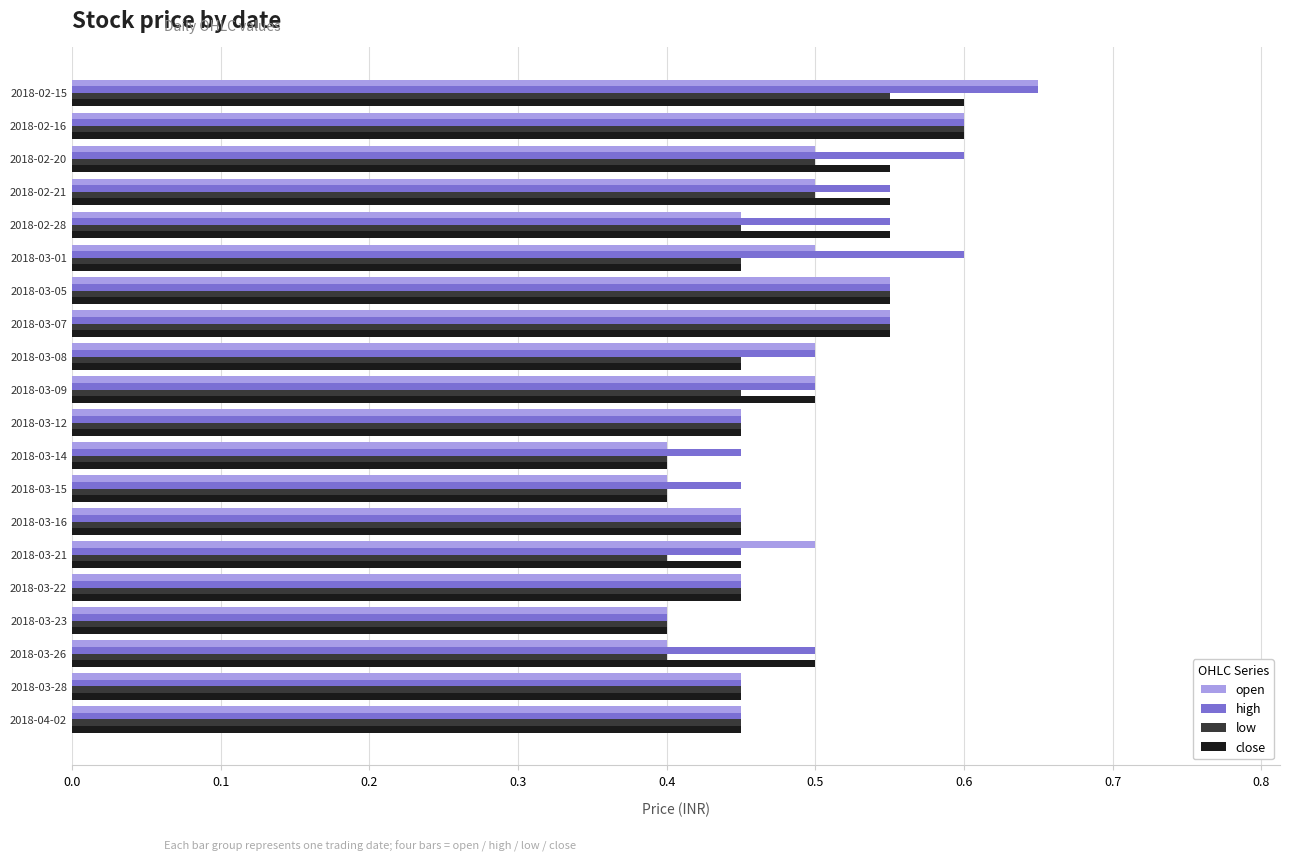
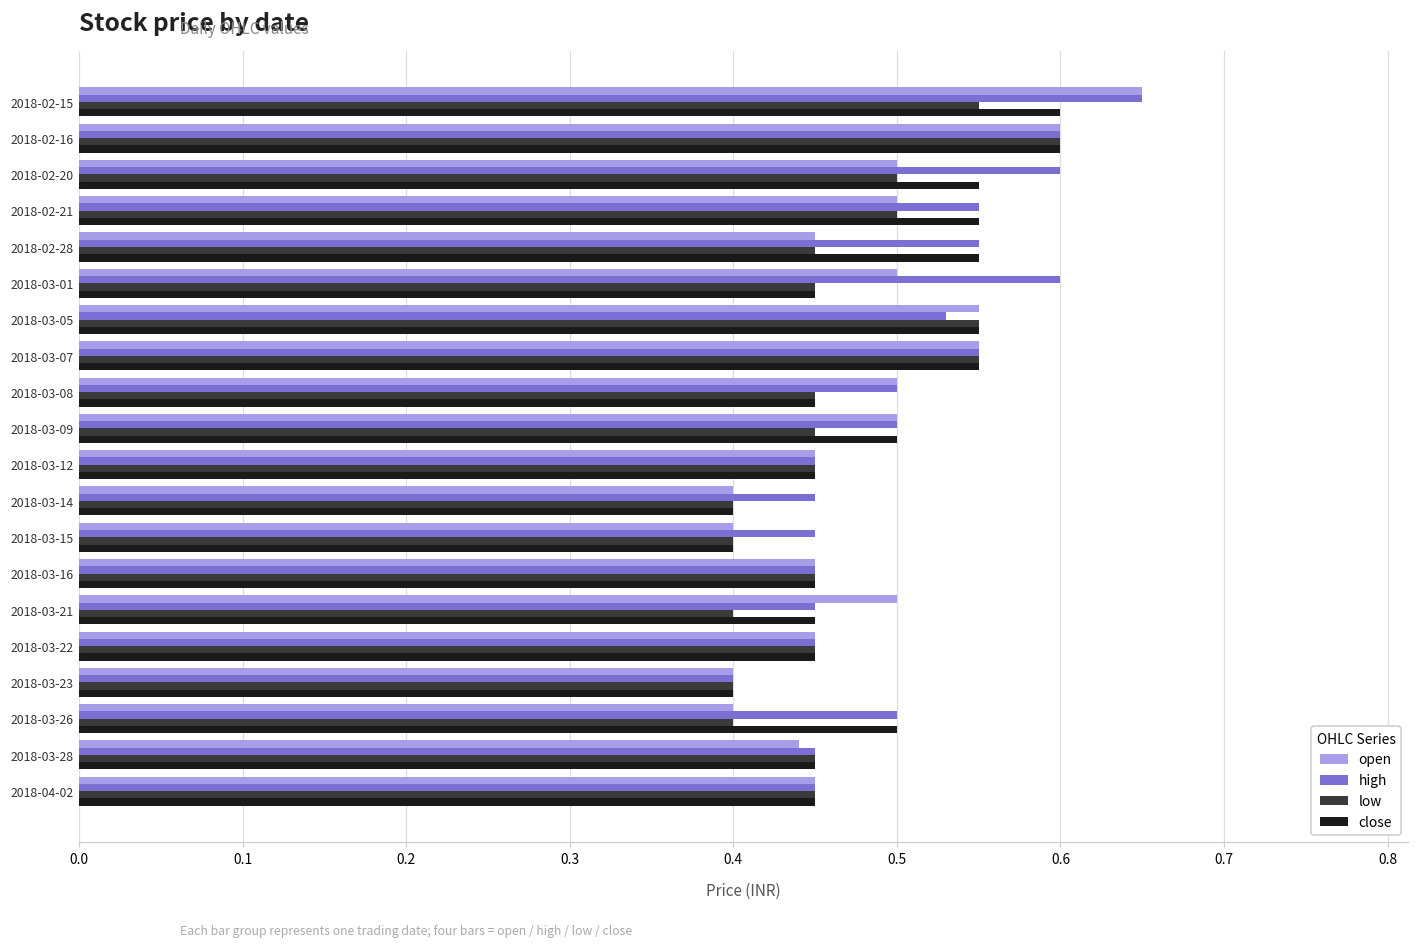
  {
    "open": {
      "2018-02-15": 0.65,
      "2018-02-16": 0.60,
      "2018-02-20": 0.50,
      "2018-02-21": 0.50,
      "2018-02-28": 0.45,
      "2018-03-01": 0.50,
      "2018-03-05": 0.55,
      "2018-03-07": 0.55,
      "2018-03-08": 0.50,
      "2018-03-09": 0.50,
      "2018-03-12": 0.45,
      "2018-03-14": 0.40,
      "2018-03-15": 0.40,
      "2018-03-16": 0.45,
      "2018-03-21": 0.50,
      "2018-03-22": 0.45,
      "2018-03-23": 0.40,
      "2018-03-26": 0.40,
-     "2018-03-28": 0.45,
+     "2018-03-28": 0.44,
      "2018-04-02": 0.45
    },
    "high": {
      "2018-02-15": 0.65,
      "2018-02-16": 0.60,
      "2018-02-20": 0.60,
      "2018-02-21": 0.55,
      "2018-02-28": 0.55,
      "2018-03-01": 0.60,
-     "2018-03-05": 0.55,
+     "2018-03-05": 0.53,
      "2018-03-07": 0.55,
      "2018-03-08": 0.50,
      "2018-03-09": 0.50,
      "2018-03-12": 0.45,
      "2018-03-14": 0.45,
      "2018-03-15": 0.45,
      "2018-03-16": 0.45,
      "2018-03-21": 0.45,
      "2018-03-22": 0.45,
      "2018-03-23": 0.40,
      "2018-03-26": 0.50,
      "2018-03-28": 0.45,
      "2018-04-02": 0.45
    }
  }
